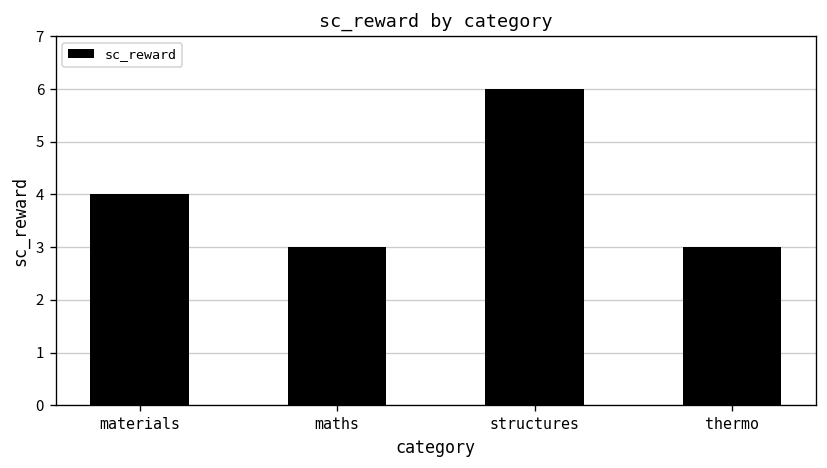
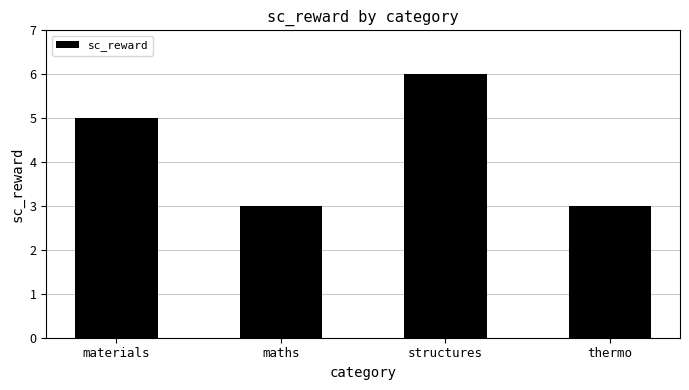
  {
-   "materials": 4,
+   "materials": 5,
    "maths": 3,
    "structures": 6,
    "thermo": 3
  }
